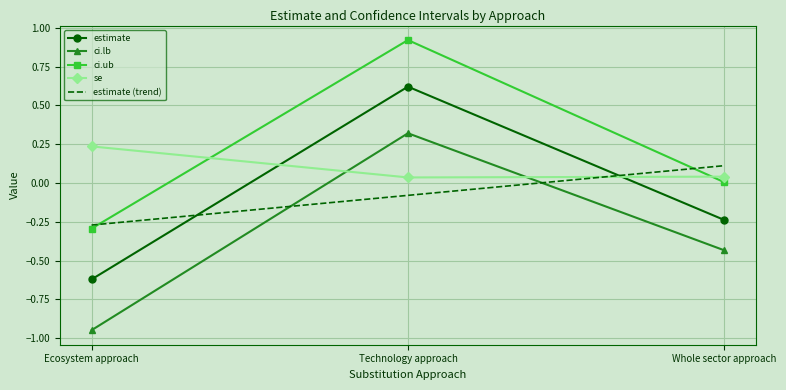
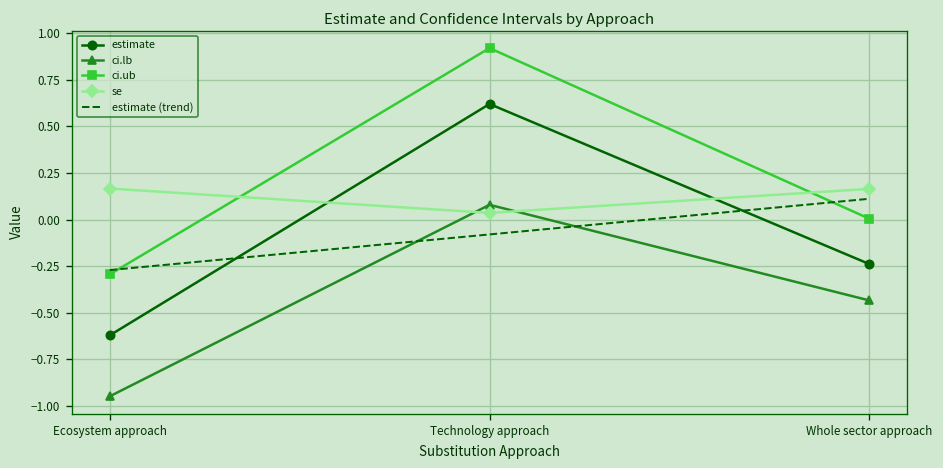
  {
    "ci.lb": {
      "Ecosystem approach": -0.95,
-     "Technology approach": 0.32,
+     "Technology approach": 0.08,
      "Whole sector approach": -0.43
    },
    "ci.ub": {
      "Ecosystem approach": -0.29,
      "Technology approach": 0.92,
      "Whole sector approach": 0.00
    },
    "se": {
-     "Ecosystem approach": 0.24,
+     "Ecosystem approach": 0.17,
      "Technology approach": 0.04,
-     "Whole sector approach": 0.04
+     "Whole sector approach": 0.16
    }
  }
